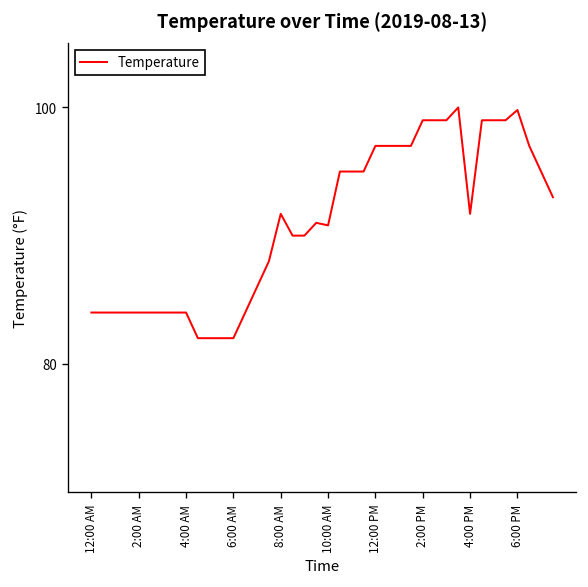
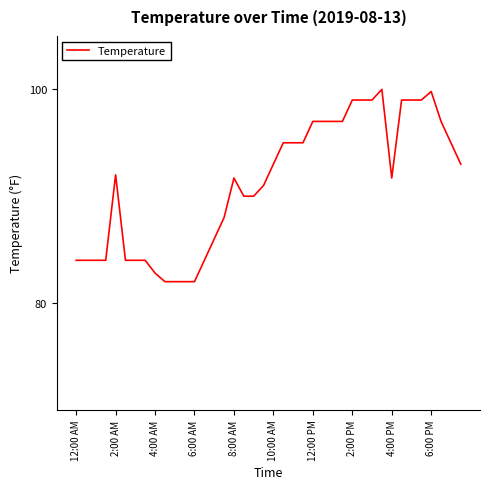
  {
    "12:00 AM": 84.0,
-   "2:00 AM": 84,
-   "4:00 AM": 84.0,
+   "2:00 AM": 92,
+   "4:00 AM": 82.8,
    "6:00 AM": 82.0,
    "8:00 AM": 91.7,
-   "10:00 AM": 90.8,
+   "10:00 AM": 93.0,
    "12:00 PM": 97.0,
    "2:00 PM": 99.0,
    "4:00 PM": 91.7,
    "6:00 PM": 99.8
  }
